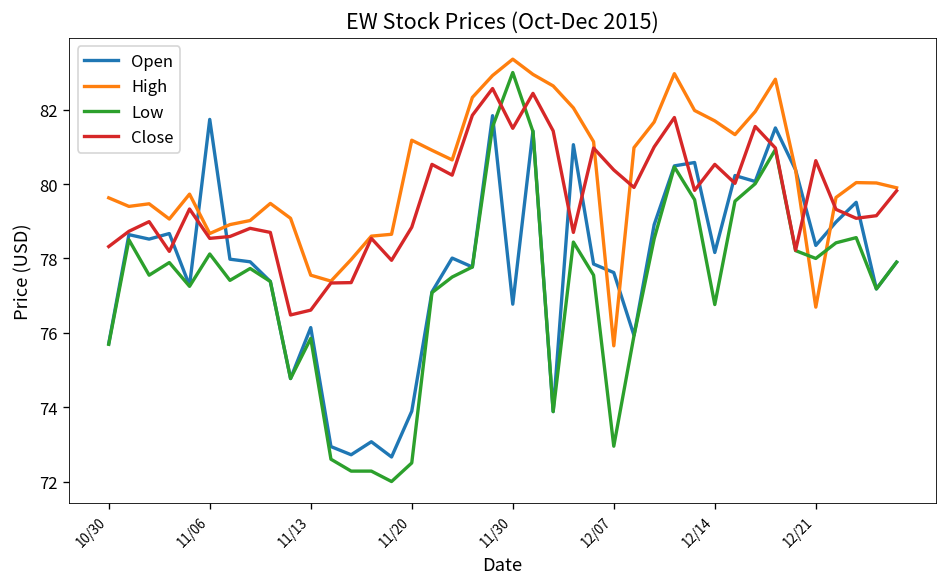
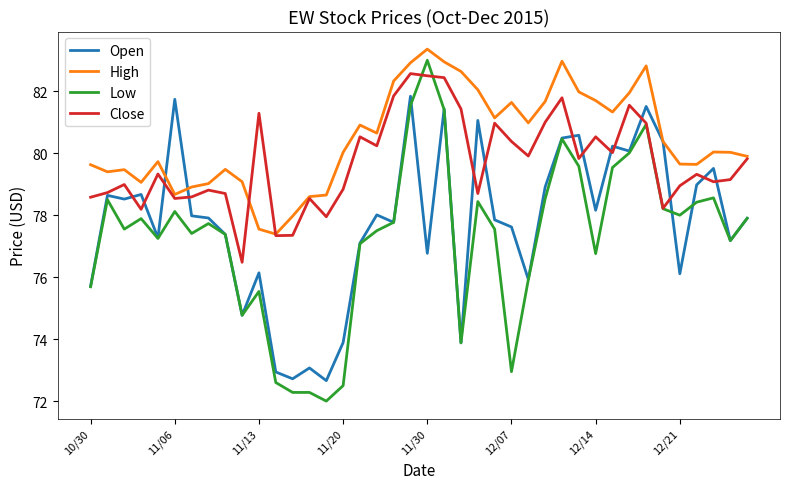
  {
    "Open": {
      "11/06": 81.7,
      "11/13": 76.1,
      "11/20": 73.9,
      "11/30": 76.8,
      "12/07": 77.6,
      "12/14": 78.2,
-     "12/21": 78.4
+     "12/21": 76.1
    },
    "High": {
      "10/30": 79.6,
      "11/06": 78.7,
      "11/13": 77.6,
-     "11/20": 81.2,
+     "11/20": 80.0,
      "11/30": 83.4,
-     "12/07": 75.7,
+     "12/07": 81.6,
      "12/14": 81.7,
-     "12/21": 76.7
+     "12/21": 79.7
    },
    "Low": {
      "11/06": 78.1,
-     "11/13": 75.9,
+     "11/13": 75.5,
      "11/20": 72.5,
      "11/30": 83.0,
      "12/07": 73.0,
      "12/14": 76.8,
      "12/21": 78.0
    },
    "Close": {
-     "10/30": 78.3,
+     "10/30": 78.6,
      "11/06": 78.5,
-     "11/13": 76.6,
+     "11/13": 81.3,
      "11/20": 78.8,
-     "11/30": 81.5,
+     "11/30": 82.5,
      "12/07": 80.4,
      "12/14": 80.5,
-     "12/21": 80.6
+     "12/21": 79.0
    }
  }
